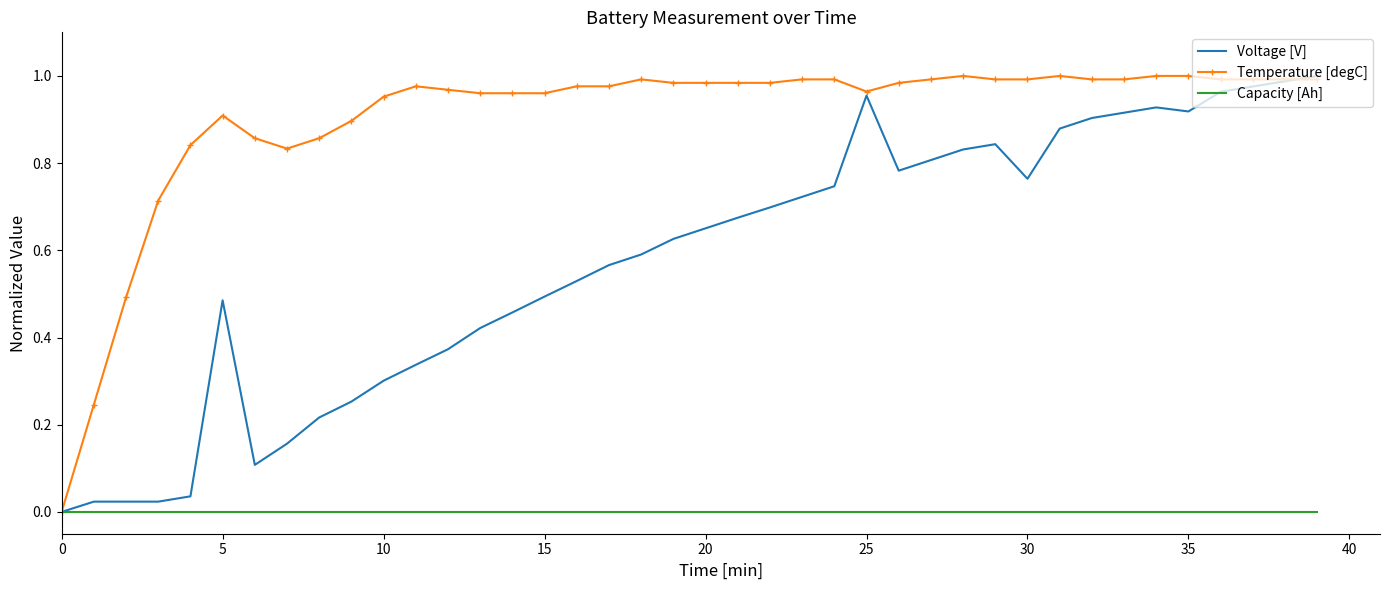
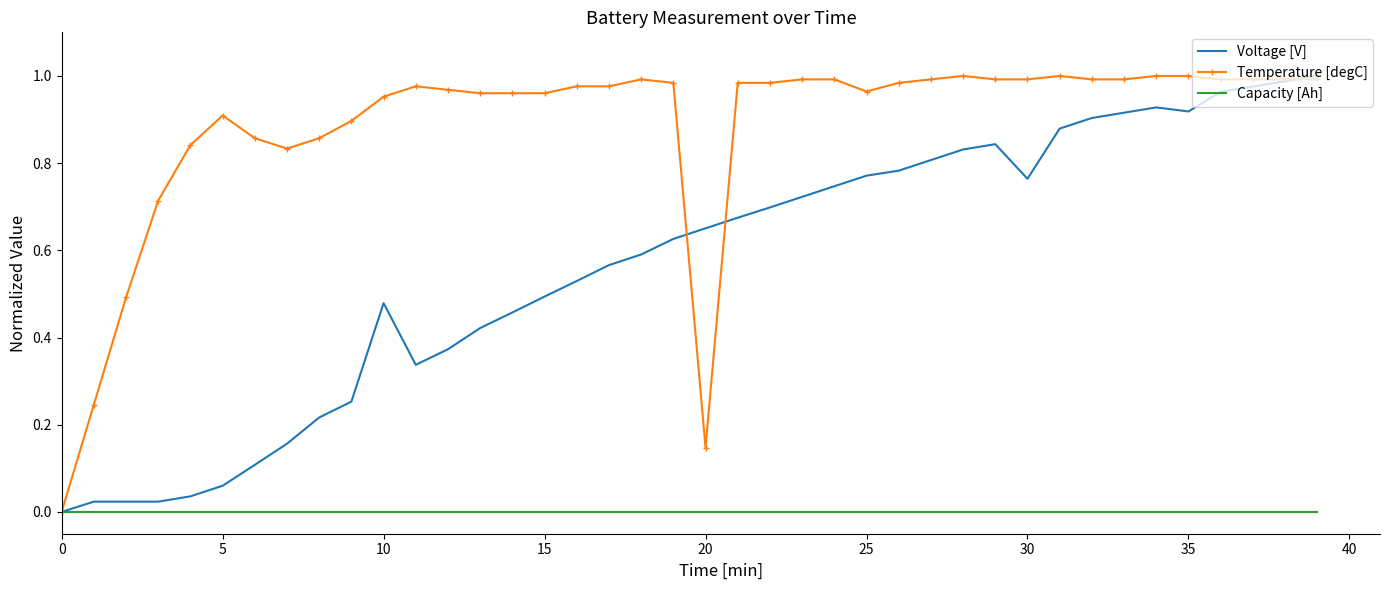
  {
    "Voltage [V]": {
-     "5": 0.49,
-     "10": 0.30,
+     "5": 0.06,
+     "10": 0.48,
      "15": 0.49,
      "20": 0.65,
-     "25": 0.95,
+     "25": 0.77,
      "30": 0.76,
      "35": 0.92
    },
    "Temperature [degC]": {
      "5": 0.91,
      "10": 0.95,
      "15": 0.96,
-     "20": 0.98,
+     "20": 0.15,
      "25": 0.96,
      "30": 0.99,
      "35": 1.00
    },
    "Capacity [Ah]": {
      "5": 0.00,
      "10": 0.00,
      "15": 0.00,
      "20": 0.00,
      "25": 0.00,
      "30": 0.00,
      "35": 0.00
    }
  }
